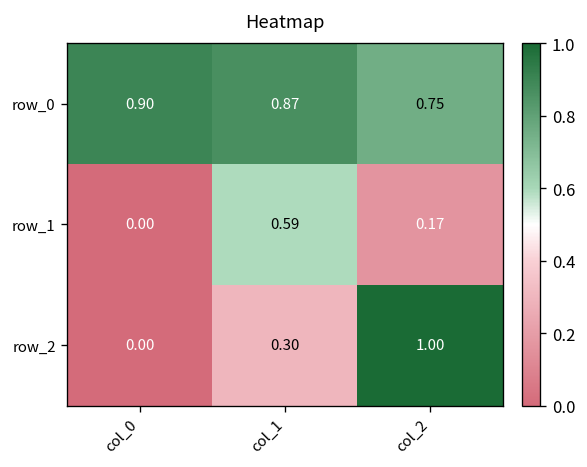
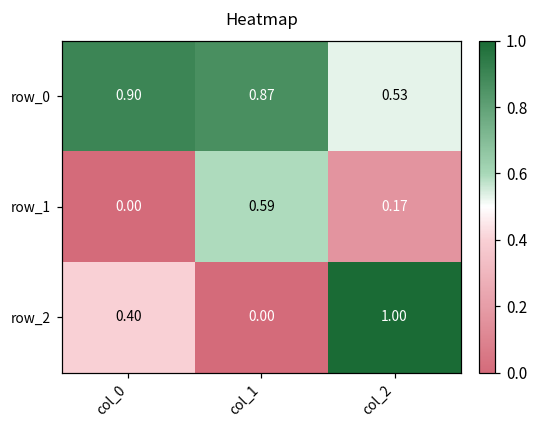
  {
    "row_0": {
      "col_0": 0.90,
      "col_1": 0.87,
-     "col_2": 0.75
+     "col_2": 0.53
    },
    "row_1": {
      "col_0": 0.00,
      "col_1": 0.59,
      "col_2": 0.17
    },
    "row_2": {
-     "col_0": 0.00,
-     "col_1": 0.30,
+     "col_0": 0.40,
+     "col_1": 0.00,
      "col_2": 1.00
    }
  }
